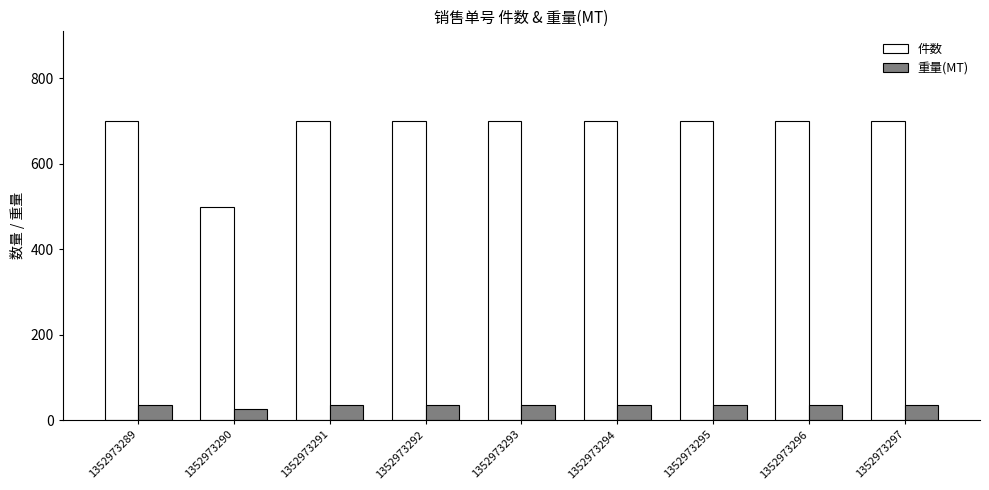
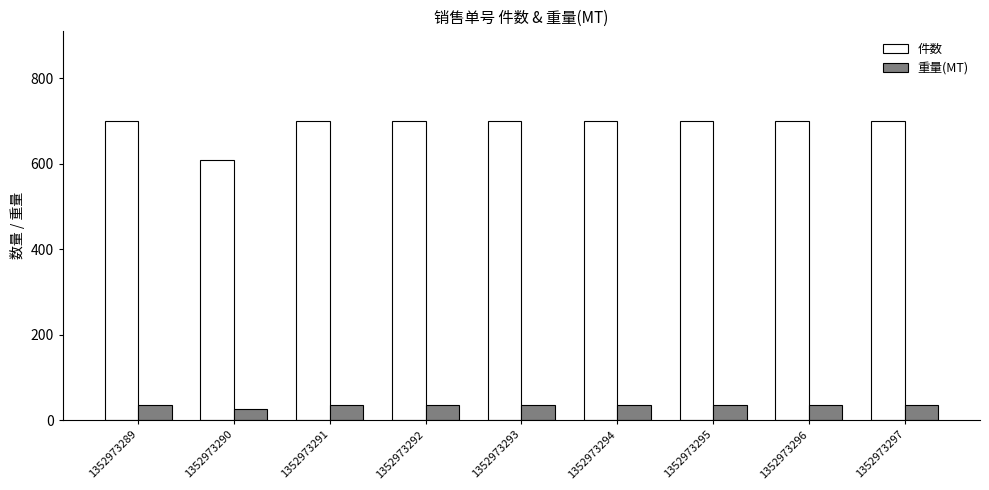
  {
    "件数": {
      "1352973289": 700,
-     "1352973290": 500,
+     "1352973290": 610,
      "1352973291": 700,
      "1352973292": 700,
      "1352973293": 700,
      "1352973294": 700,
      "1352973295": 700,
      "1352973296": 700,
      "1352973297": 700
    },
    "重量(MT)": {
      "1352973289": 40,
      "1352973290": 30,
      "1352973291": 40,
      "1352973292": 40,
      "1352973293": 40,
      "1352973294": 40,
      "1352973295": 40,
      "1352973296": 40,
      "1352973297": 40
    }
  }
